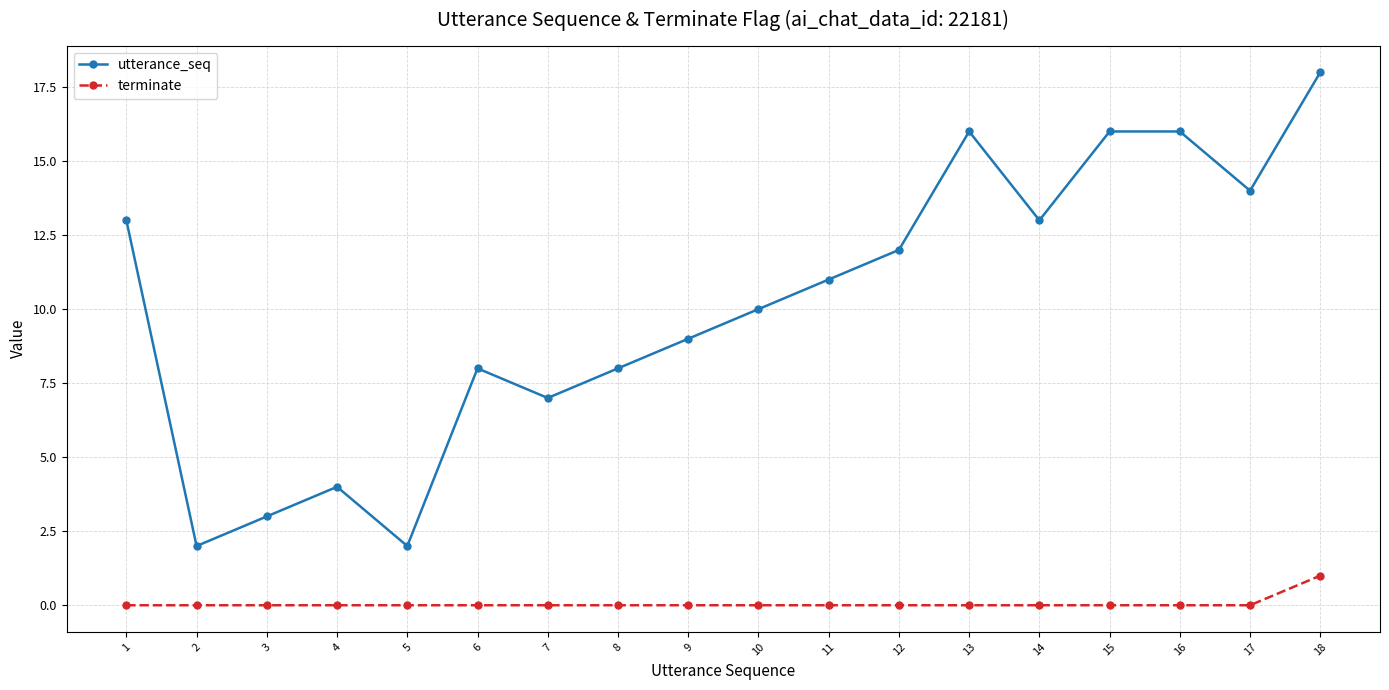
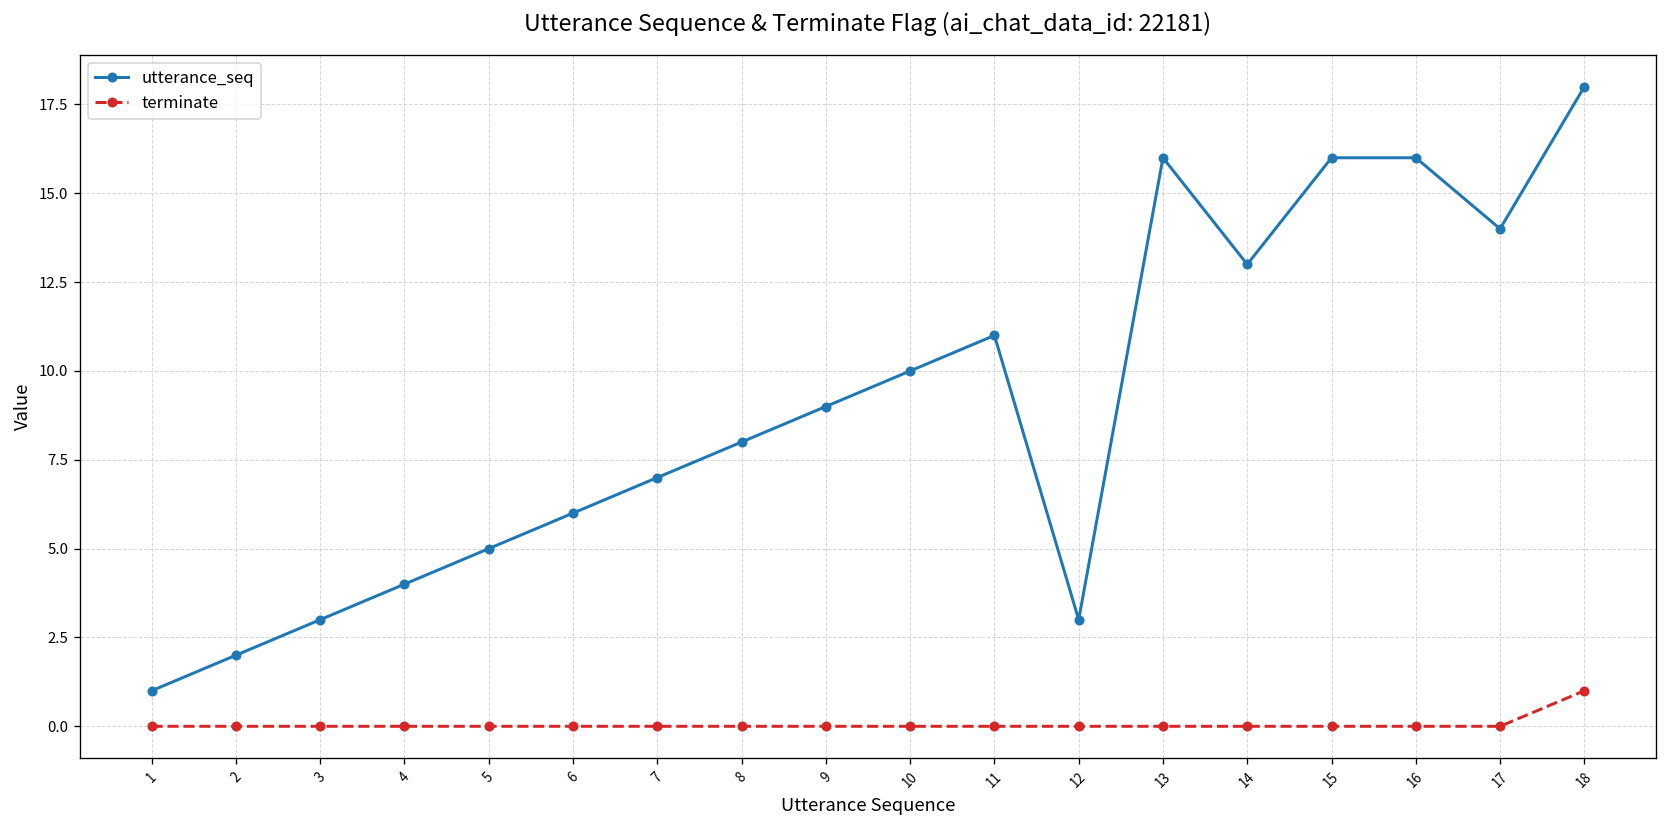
  {
    "utterance_seq": {
-     "1": 13,
+     "1": 1,
      "2": 2,
      "3": 3,
      "4": 4,
-     "5": 2,
-     "6": 8,
+     "5": 5,
+     "6": 6,
      "7": 7,
      "8": 8,
      "9": 9,
      "10": 10,
      "11": 11,
-     "12": 12,
+     "12": 3,
      "13": 16,
      "14": 13,
      "15": 16,
      "16": 16,
      "17": 14,
      "18": 18
    },
    "terminate": {
      "1": 0,
      "2": 0,
      "3": 0,
      "4": 0,
      "5": 0,
      "6": 0,
      "7": 0,
      "8": 0,
      "9": 0,
      "10": 0,
      "11": 0,
      "12": 0,
      "13": 0,
      "14": 0,
      "15": 0,
      "16": 0,
      "17": 0,
      "18": 1
    }
  }
